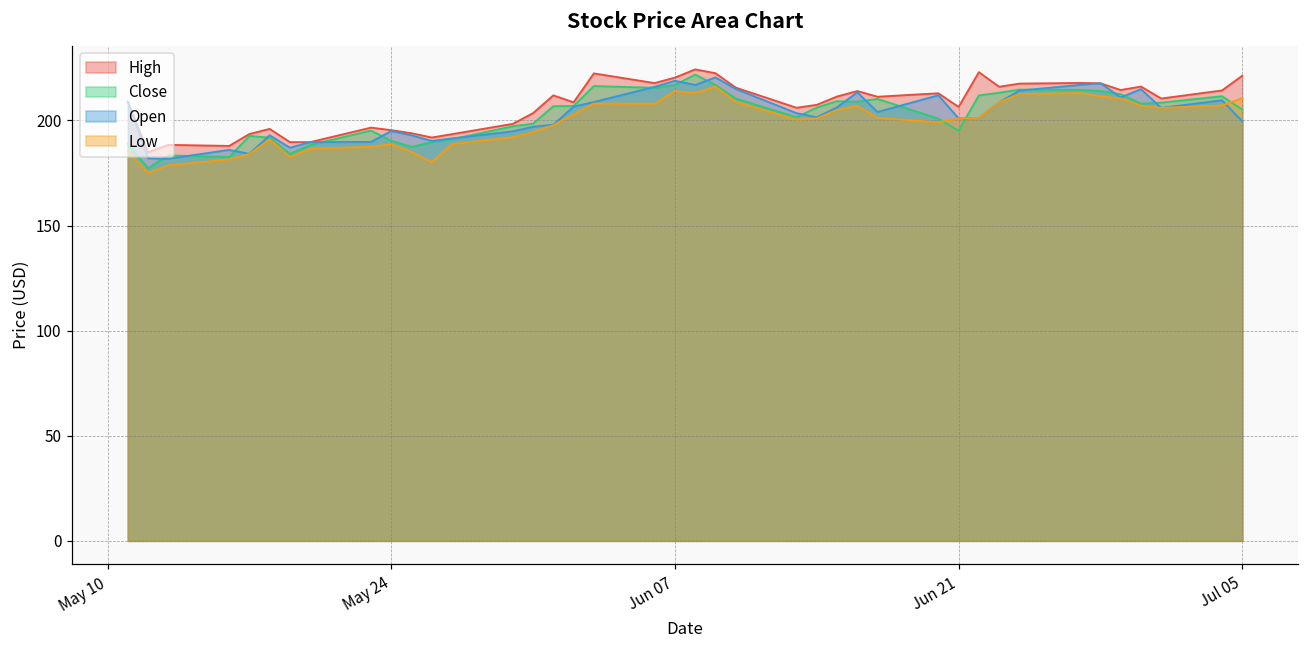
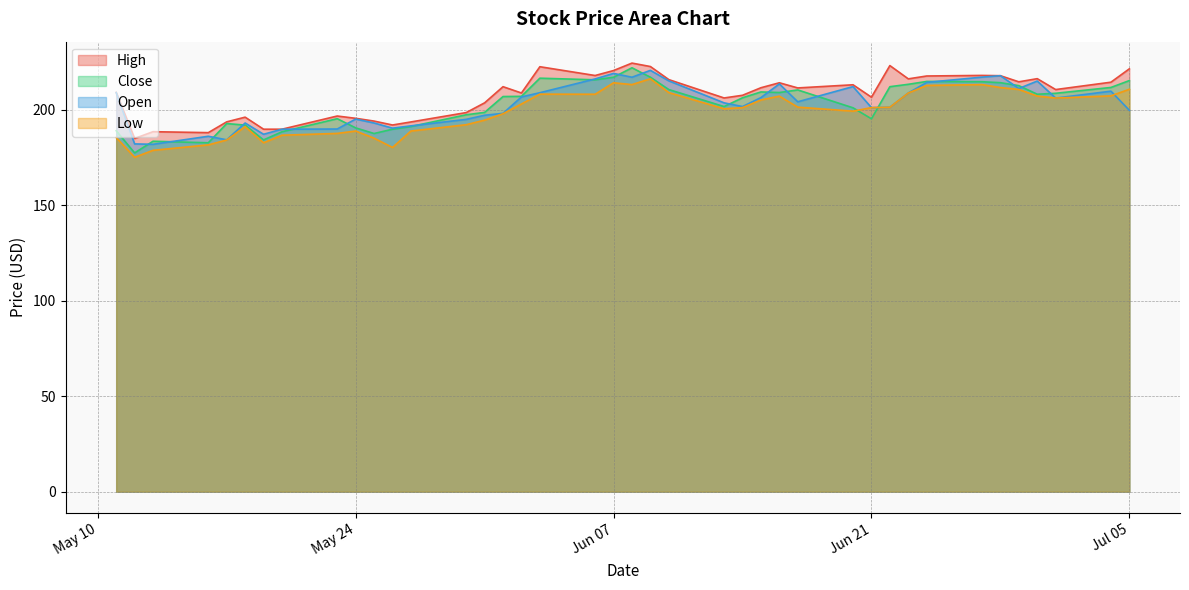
  {
    "Close": {
      "May 24": 190,
      "Jun 07": 217,
      "Jun 21": 195,
-     "Jul 05": 205
+     "Jul 05": 215
    },
    "Open": {
      "Jun 07": 219,
      "Jul 05": 200
    }
  }
